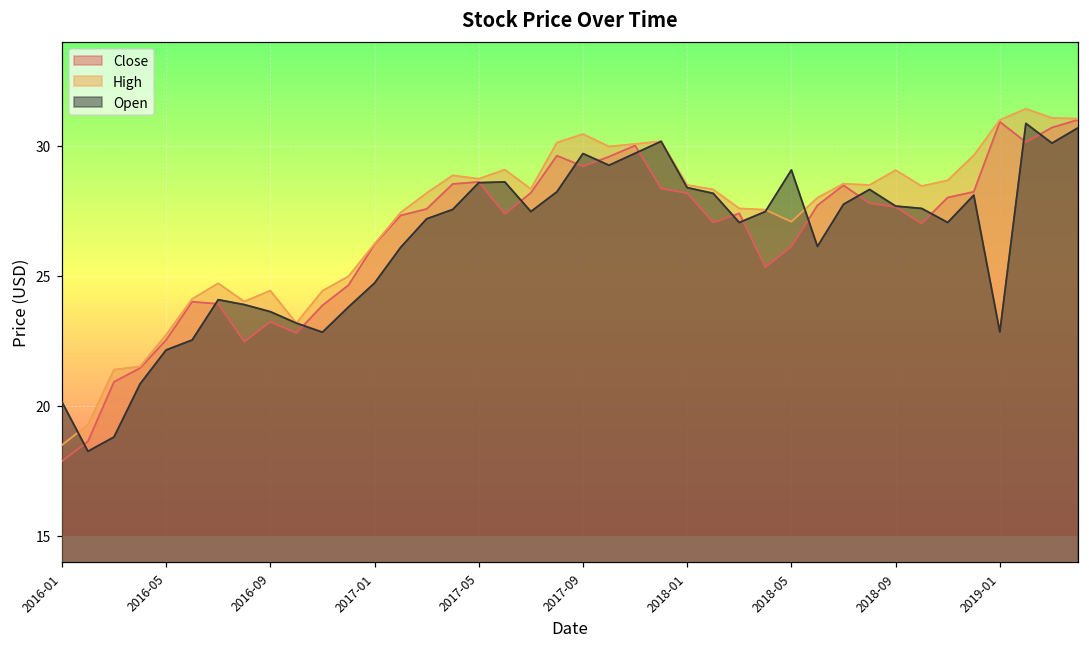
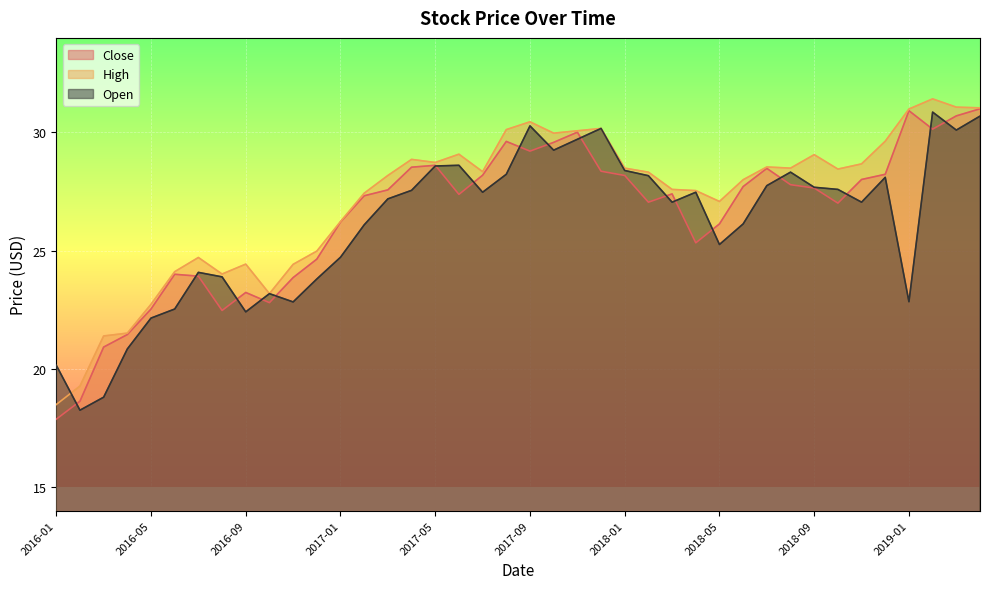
  {
    "Open": {
      "2016-01": 20.2,
      "2016-05": 22.1,
-     "2016-09": 23.6,
+     "2016-09": 22.4,
      "2017-01": 24.7,
-     "2017-09": 29.7,
-     "2018-05": 29.1,
+     "2017-09": 30.3,
+     "2018-05": 25.3,
      "2019-01": 22.8
    }
  }
